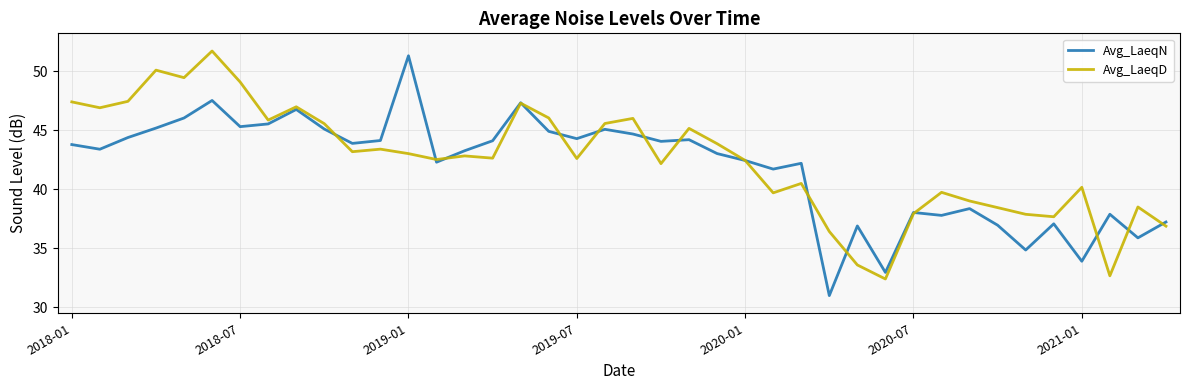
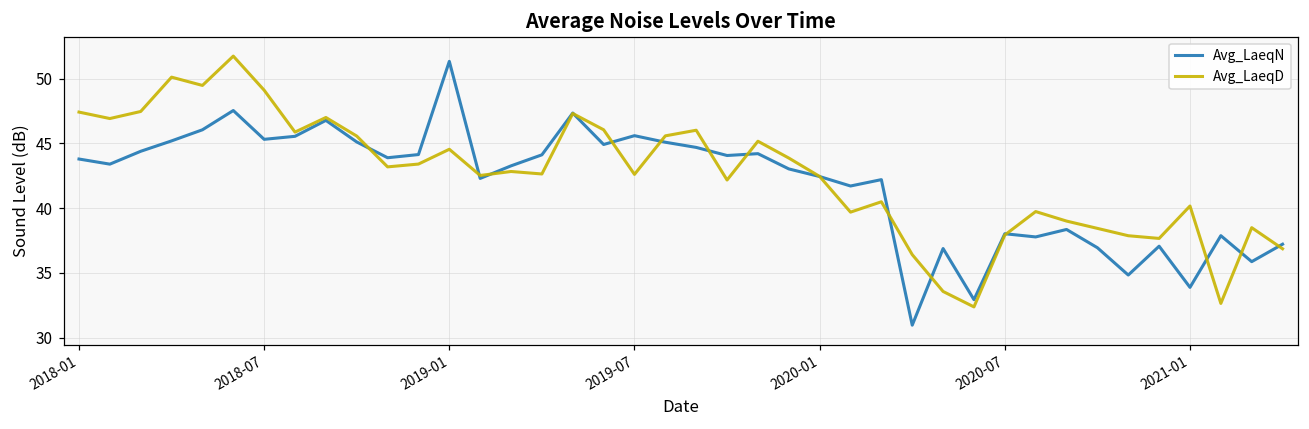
  {
    "Avg_LaeqN": {
      "2018-01": 43.8,
      "2018-07": 45.3,
      "2019-01": 51.3,
-     "2019-07": 44.3,
+     "2019-07": 45.6,
      "2021-01": 33.9
    },
    "Avg_LaeqD": {
      "2018-01": 47.4,
      "2018-07": 49.1,
-     "2019-01": 43.0,
+     "2019-01": 44.5,
      "2019-07": 42.6,
      "2021-01": 40.2
    }
  }
